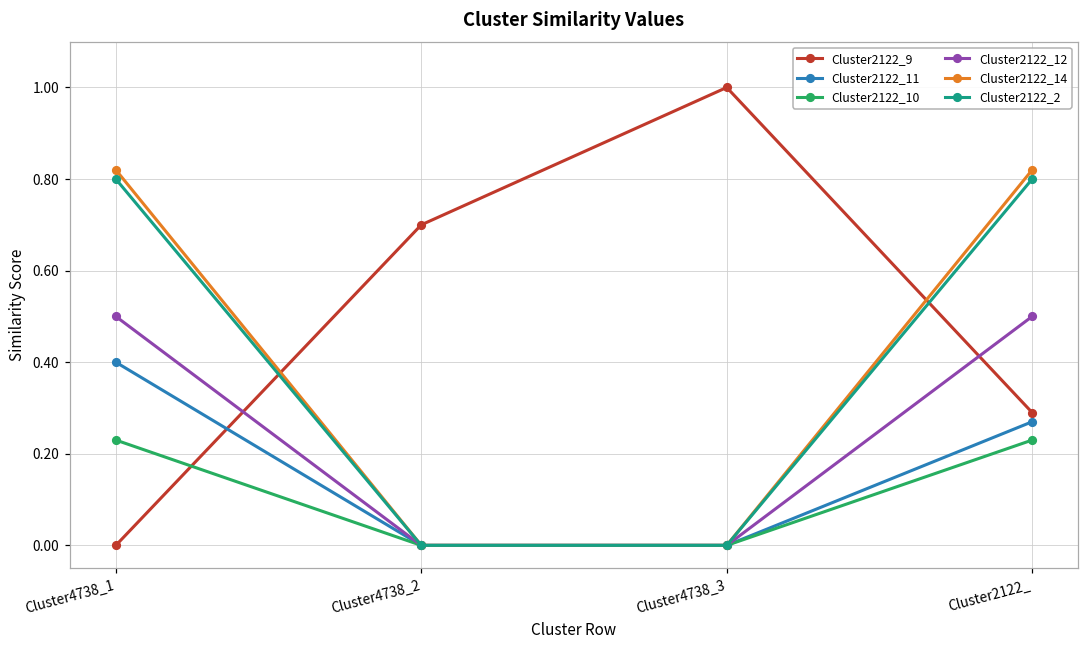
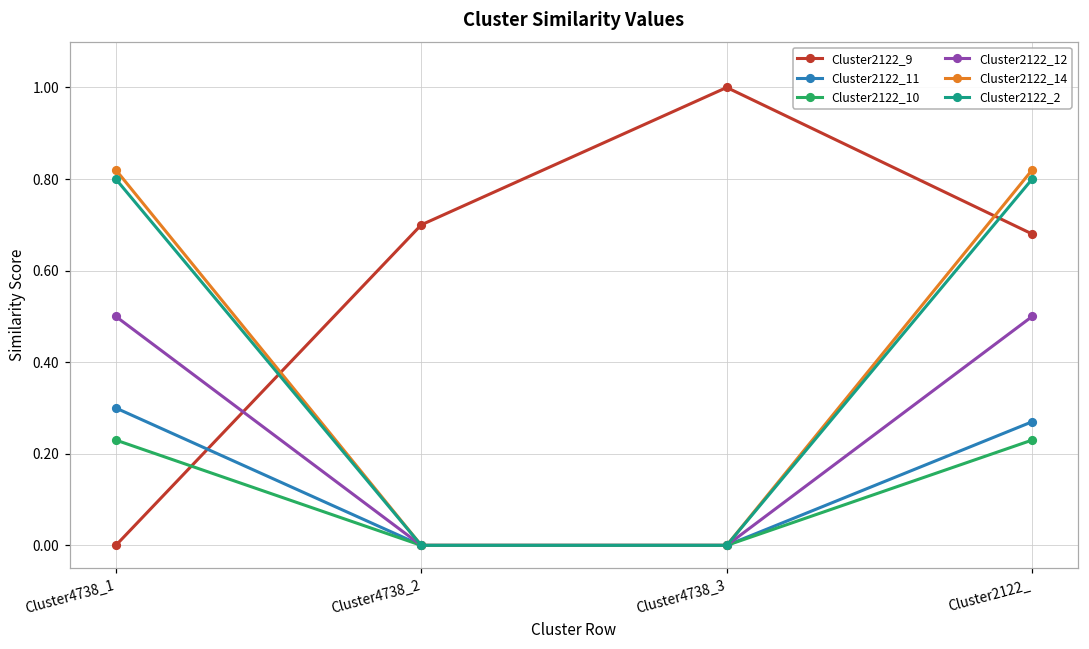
  {
    "Cluster2122_9": {
      "Cluster4738_1": 0.00,
      "Cluster4738_2": 0.70,
      "Cluster4738_3": 1.00,
-     "Cluster2122_": 0.29
+     "Cluster2122_": 0.68
    },
    "Cluster2122_11": {
-     "Cluster4738_1": 0.4,
+     "Cluster4738_1": 0.3,
      "Cluster2122_": 0.27
    },
    "Cluster2122_12": {
      "Cluster4738_1": 0.50,
      "Cluster2122_": 0.50
    },
    "Cluster2122_14": {
      "Cluster4738_1": 0.82,
      "Cluster2122_": 0.82
    }
  }
